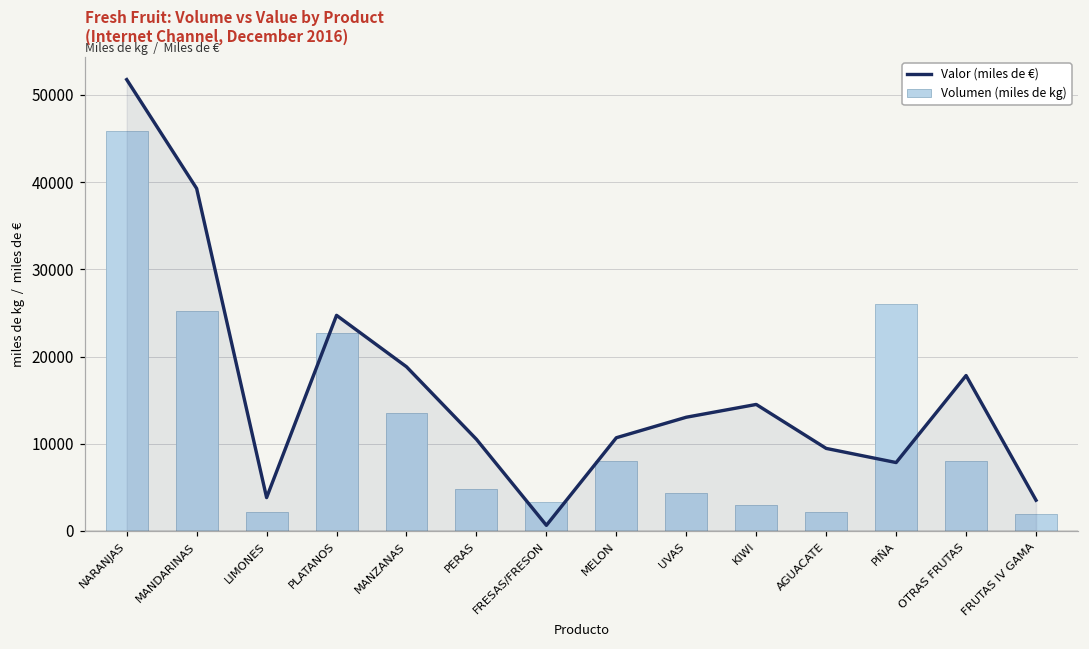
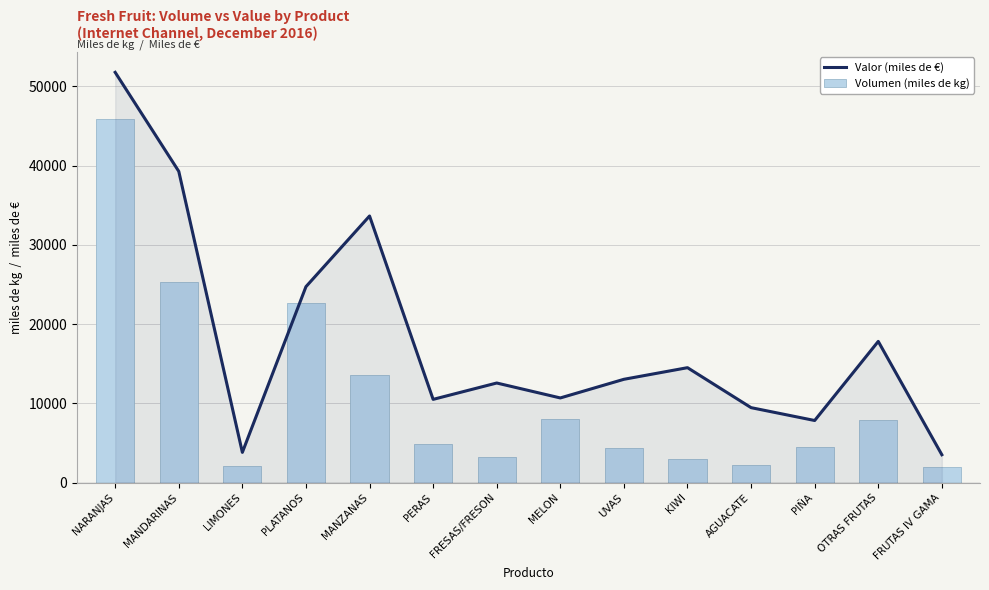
  {
    "Valor (miles de €)": {
      "NARANJAS": 52000,
      "MANDARINAS": 39000,
      "LIMONES": 4000,
      "PLATANOS": 25000,
-     "MANZANAS": 19000,
+     "MANZANAS": 34000,
      "PERAS": 11000,
-     "FRESAS/FRESON": 1000,
+     "FRESAS/FRESON": 13000,
      "MELON": 11000,
      "UVAS": 13000,
      "KIWI": 15000,
      "AGUACATE": 9000,
      "PIÑA": 8000,
      "OTRAS FRUTAS": 18000,
      "FRUTAS IV GAMA": 4000
    },
    "Volumen (miles de kg)": {
      "NARANJAS": 46000,
      "MANDARINAS": 25000,
      "LIMONES": 2000,
      "PLATANOS": 23000,
      "MANZANAS": 14000,
      "PERAS": 5000,
      "FRESAS/FRESON": 3000,
      "MELON": 8000,
      "UVAS": 4000,
      "KIWI": 3000,
      "AGUACATE": 2000,
-     "PIÑA": 26000,
+     "PIÑA": 5000,
      "OTRAS FRUTAS": 8000,
      "FRUTAS IV GAMA": 2000
    }
  }
